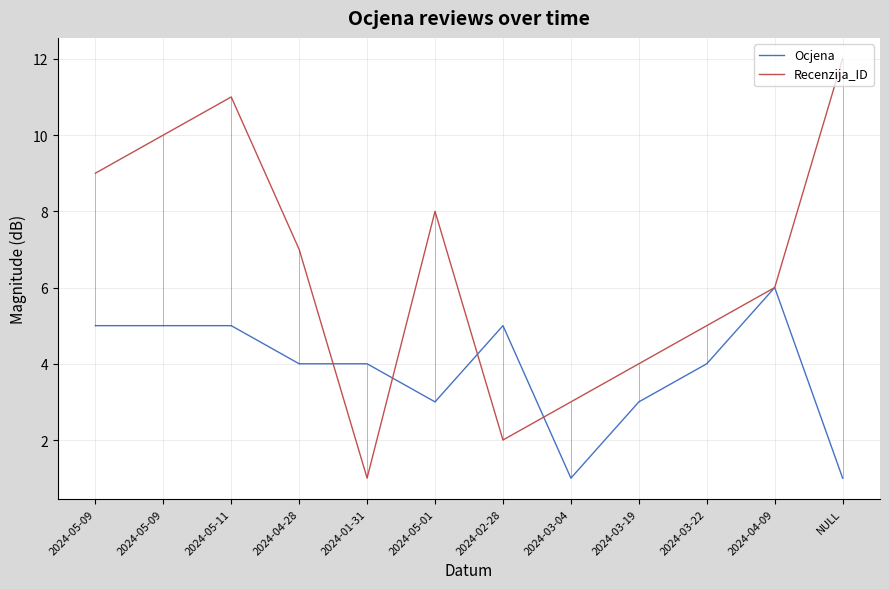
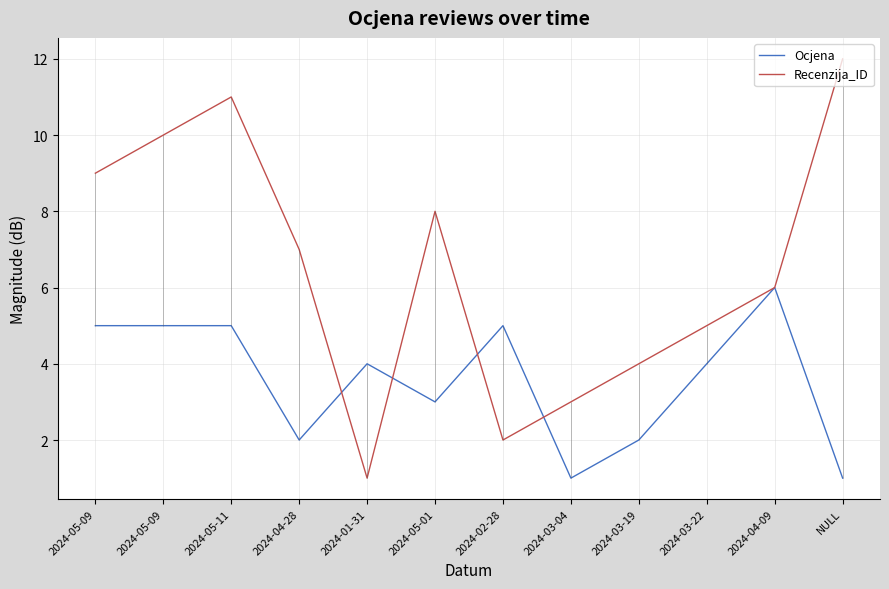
  {
    "Ocjena": {
      "2024-05-11": 5,
-     "2024-04-28": 4,
+     "2024-04-28": 2,
      "2024-01-31": 4,
      "2024-05-01": 3,
      "2024-02-28": 5,
      "2024-03-04": 1,
-     "2024-03-19": 3,
+     "2024-03-19": 2,
      "2024-03-22": 4,
      "NULL": 1
    },
    "Recenzija_ID": {
      "2024-05-11": 11,
      "2024-04-28": 7,
      "2024-01-31": 1,
      "2024-05-01": 8,
      "2024-02-28": 2,
      "2024-03-04": 3,
      "2024-03-19": 4,
      "2024-03-22": 5
    }
  }
